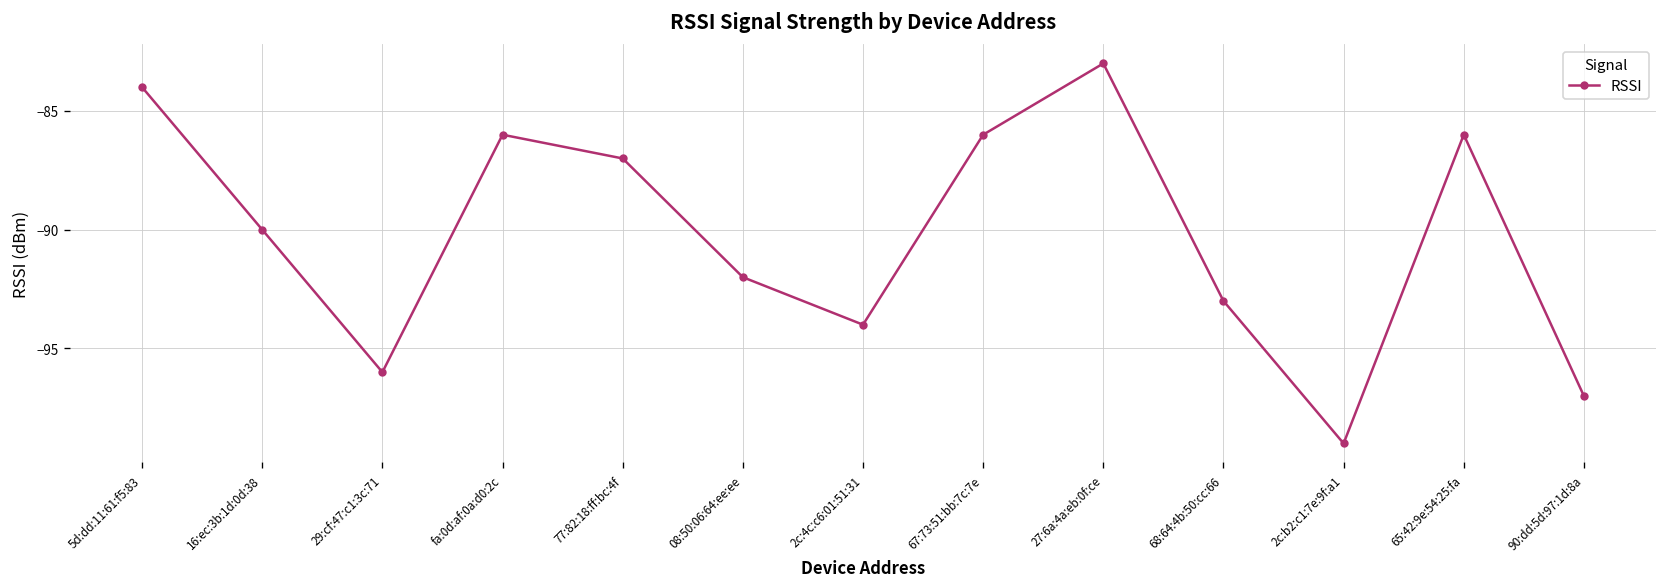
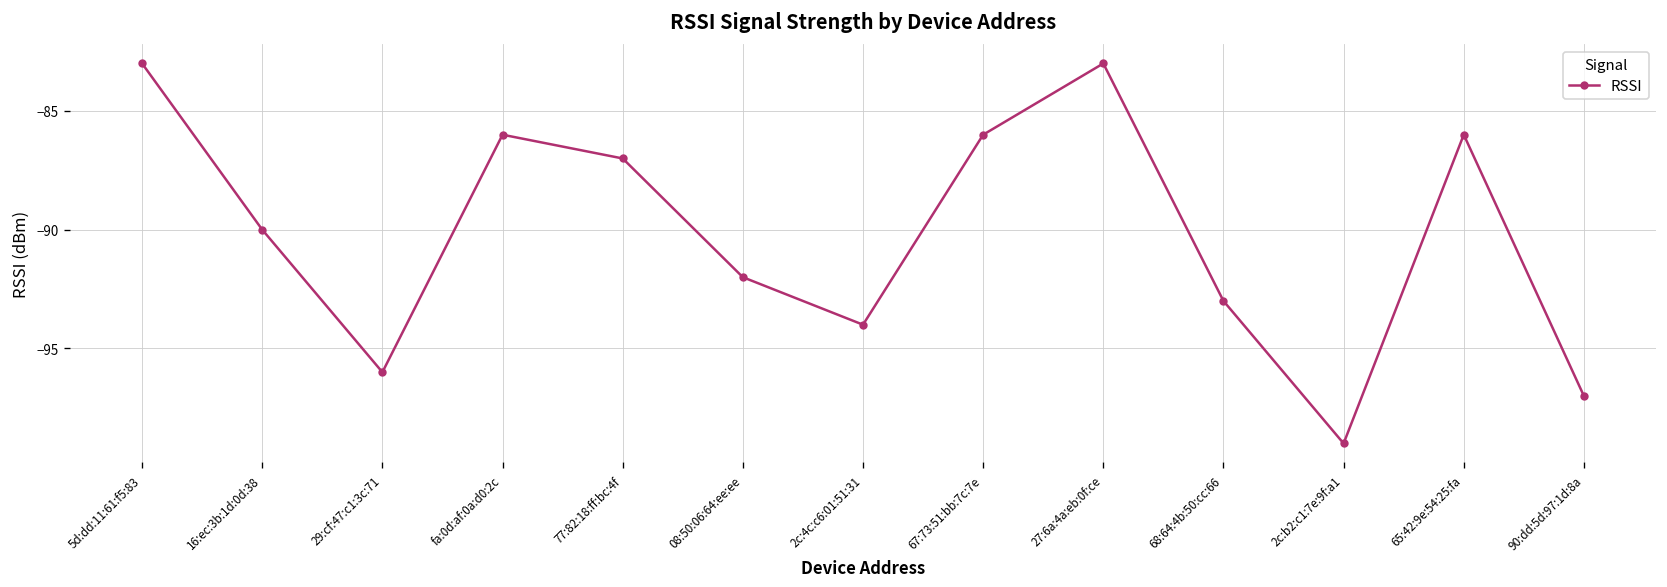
  {
-   "5d:dd:11:61:f5:83": -84,
+   "5d:dd:11:61:f5:83": -83,
    "16:ec:3b:1d:0d:38": -90,
    "29:cf:47:c1:3c:71": -96,
    "fa:0d:af:0a:d0:2c": -86,
    "77:82:18:ff:bc:4f": -87,
    "08:50:06:64:ee:ee": -92,
    "2c:4c:c6:01:51:31": -94,
    "67:73:51:bb:7c:7e": -86,
    "27:6a:4a:eb:0f:ce": -83,
    "68:64:4b:50:cc:66": -93,
    "2c:b2:c1:7e:9f:a1": -99,
    "65:42:9e:54:25:fa": -86,
    "90:dd:5d:97:1d:8a": -97
  }
